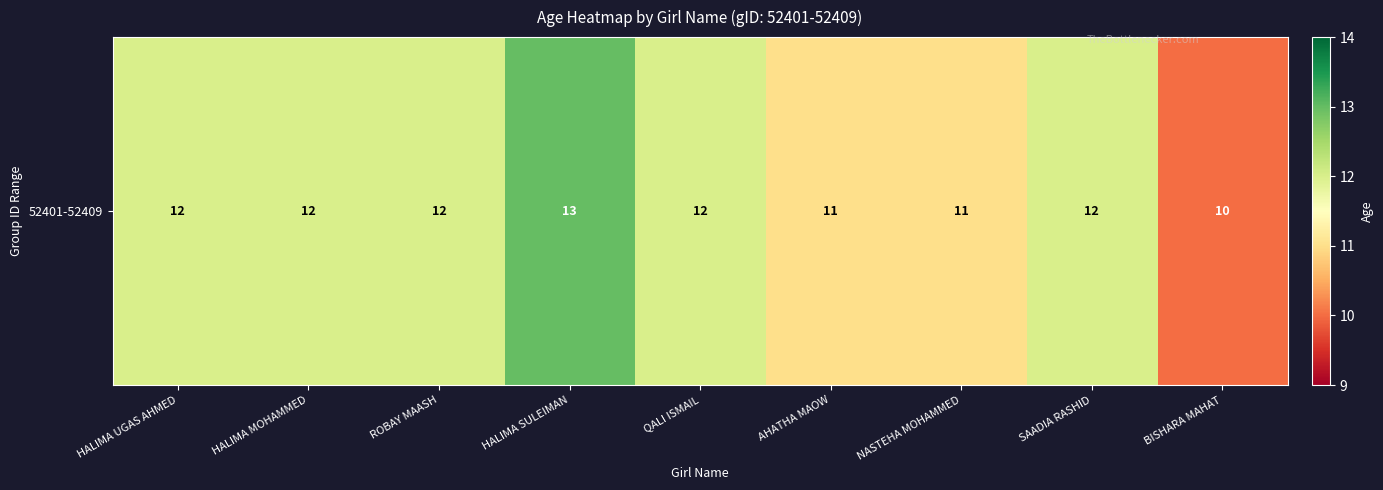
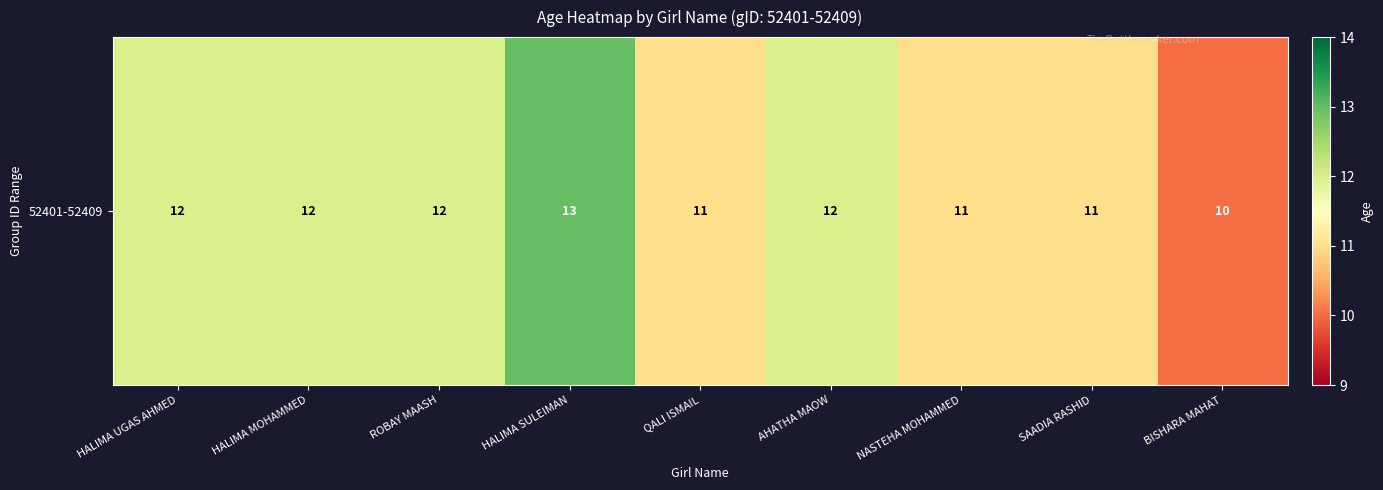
  {
    "52401-52409": {
      "HALIMA UGAS AHMED": 12,
      "HALIMA MOHAMMED": 12,
      "ROBAY MAASH": 12,
      "HALIMA SULEIMAN": 13,
-     "QALI ISMAIL": 12,
-     "AHATHA MAOW": 11,
+     "QALI ISMAIL": 11,
+     "AHATHA MAOW": 12,
      "NASTEHA MOHAMMED": 11,
-     "SAADIA RASHID": 12,
+     "SAADIA RASHID": 11,
      "BISHARA MAHAT": 10
    }
  }
